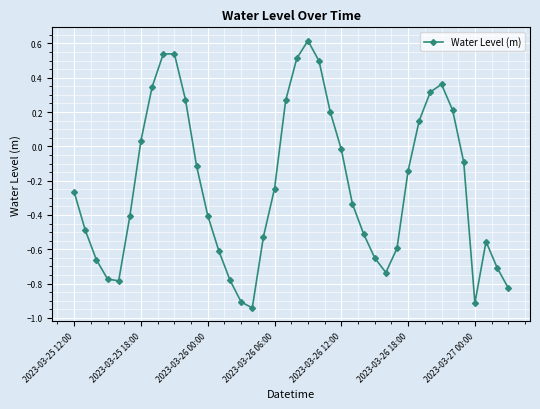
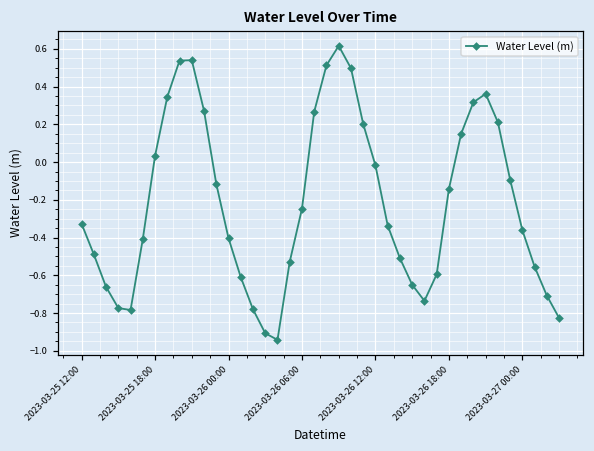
  {
-   "2023-03-25 12:00": -0.27,
+   "2023-03-25 12:00": -0.33,
    "2023-03-25 18:00": 0.03,
    "2023-03-26 00:00": -0.40,
    "2023-03-26 06:00": -0.25,
    "2023-03-26 12:00": -0.02,
    "2023-03-26 18:00": -0.14,
-   "2023-03-27 00:00": -0.91
+   "2023-03-27 00:00": -0.36
  }
